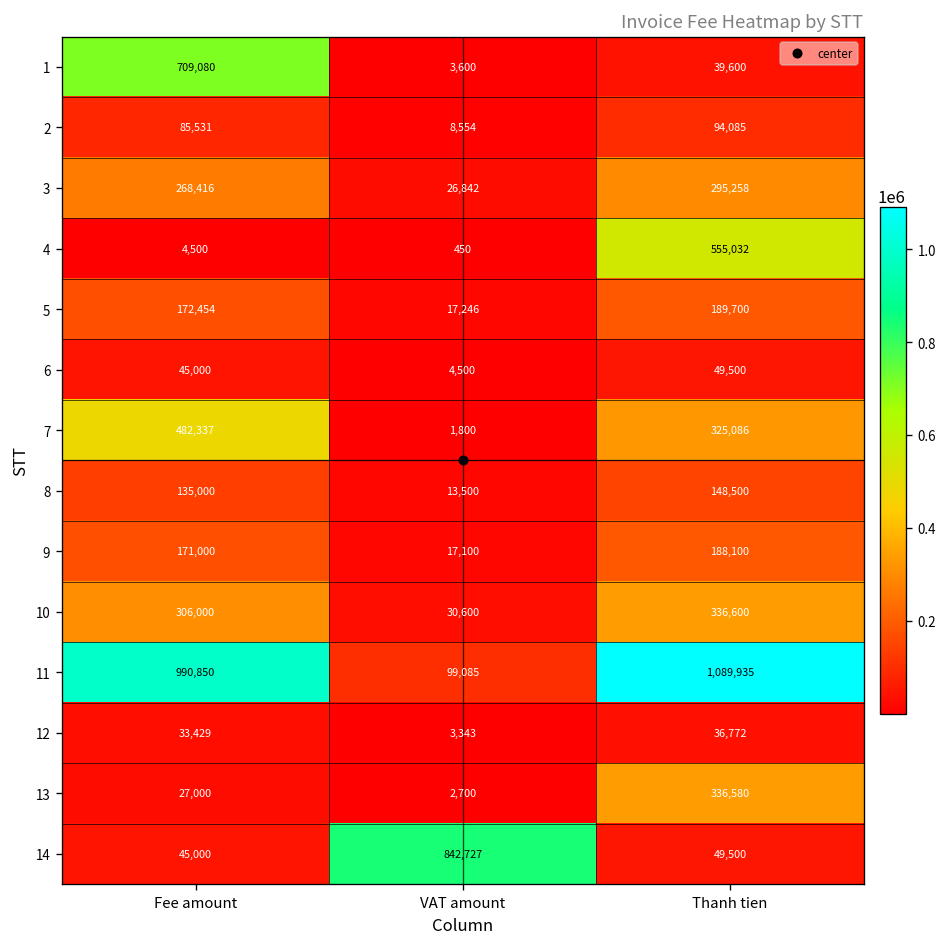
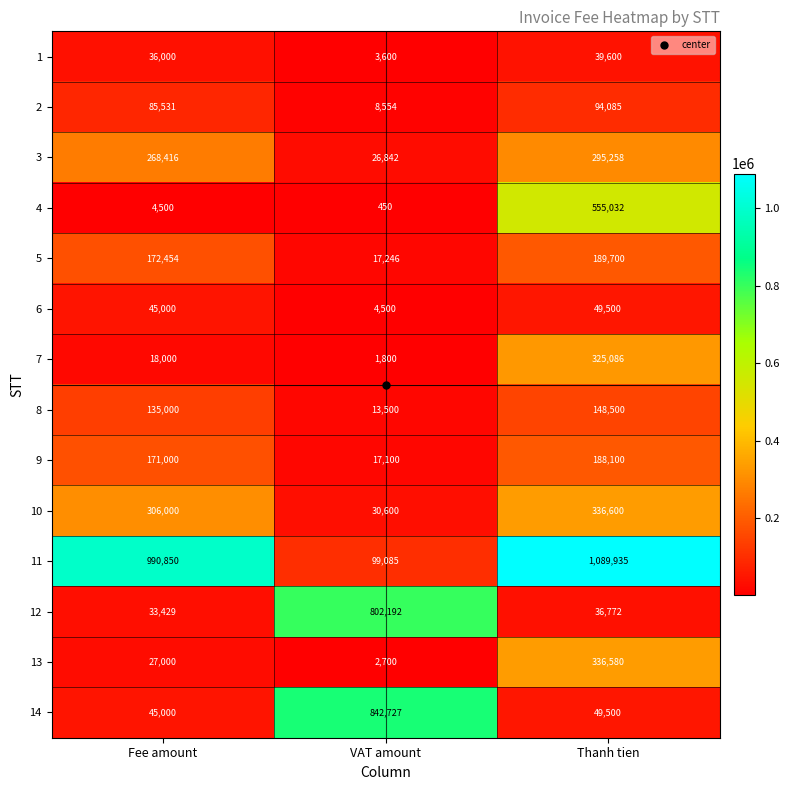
  {
    "1": {
-     "Fee amount": "709,080",
+     "Fee amount": "36,000",
      "VAT amount": "3,600",
      "Thanh tien": "39,600"
    },
    "2": {
      "Fee amount": "85,531",
      "VAT amount": "8,554",
      "Thanh tien": "94,085"
    },
    "3": {
      "Fee amount": "268,416",
      "VAT amount": "26,842",
      "Thanh tien": "295,258"
    },
    "4": {
      "Fee amount": "4,500",
      "VAT amount": "450",
      "Thanh tien": "555,032"
    },
    "5": {
      "Fee amount": "172,454",
      "VAT amount": "17,246",
      "Thanh tien": "189,700"
    },
    "6": {
      "Fee amount": "45,000",
      "VAT amount": "4,500",
      "Thanh tien": "49,500"
    },
    "7": {
-     "Fee amount": "482,337",
+     "Fee amount": "18,000",
      "VAT amount": "1,800",
      "Thanh tien": "325,086"
    },
    "8": {
      "Fee amount": "135,000",
      "VAT amount": "13,500",
      "Thanh tien": "148,500"
    },
    "9": {
      "Fee amount": "171,000",
      "VAT amount": "17,100",
      "Thanh tien": "188,100"
    },
    "10": {
      "Fee amount": "306,000",
      "VAT amount": "30,600",
      "Thanh tien": "336,600"
    },
    "11": {
      "Fee amount": "990,850",
      "VAT amount": "99,085",
      "Thanh tien": "1,089,935"
    },
    "12": {
      "Fee amount": "33,429",
-     "VAT amount": "3,343",
+     "VAT amount": "802,192",
      "Thanh tien": "36,772"
    },
    "13": {
      "Fee amount": "27,000",
      "VAT amount": "2,700",
      "Thanh tien": "336,580"
    },
    "14": {
      "Fee amount": "45,000",
      "VAT amount": "842,727",
      "Thanh tien": "49,500"
    }
  }
